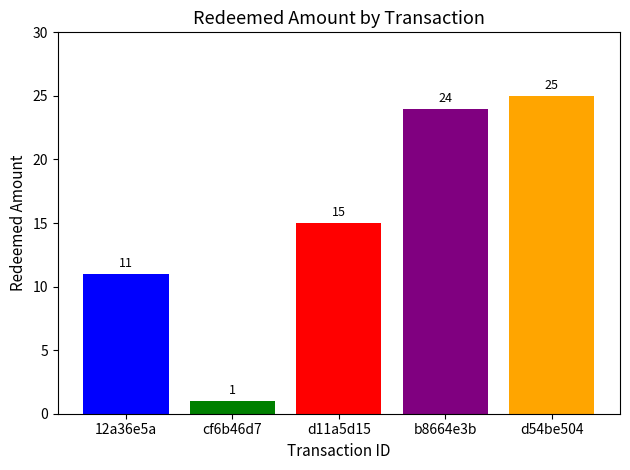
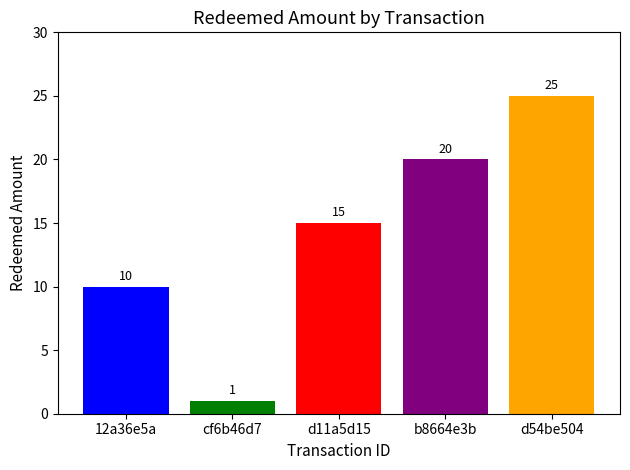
  {
-   "12a36e5a": 11,
+   "12a36e5a": 10,
    "cf6b46d7": 1,
    "d11a5d15": 15,
-   "b8664e3b": 24,
+   "b8664e3b": 20,
    "d54be504": 25
  }
